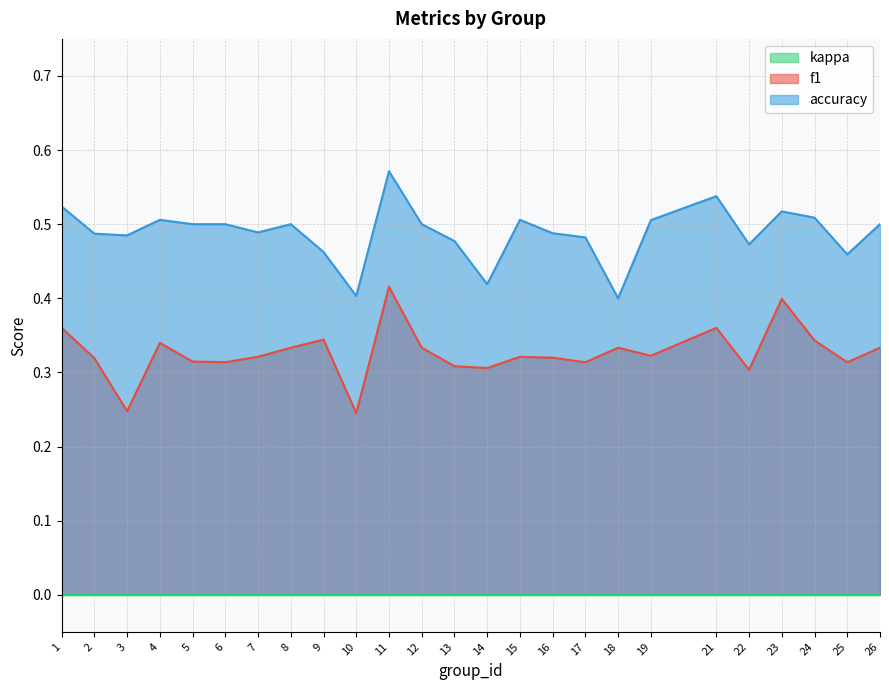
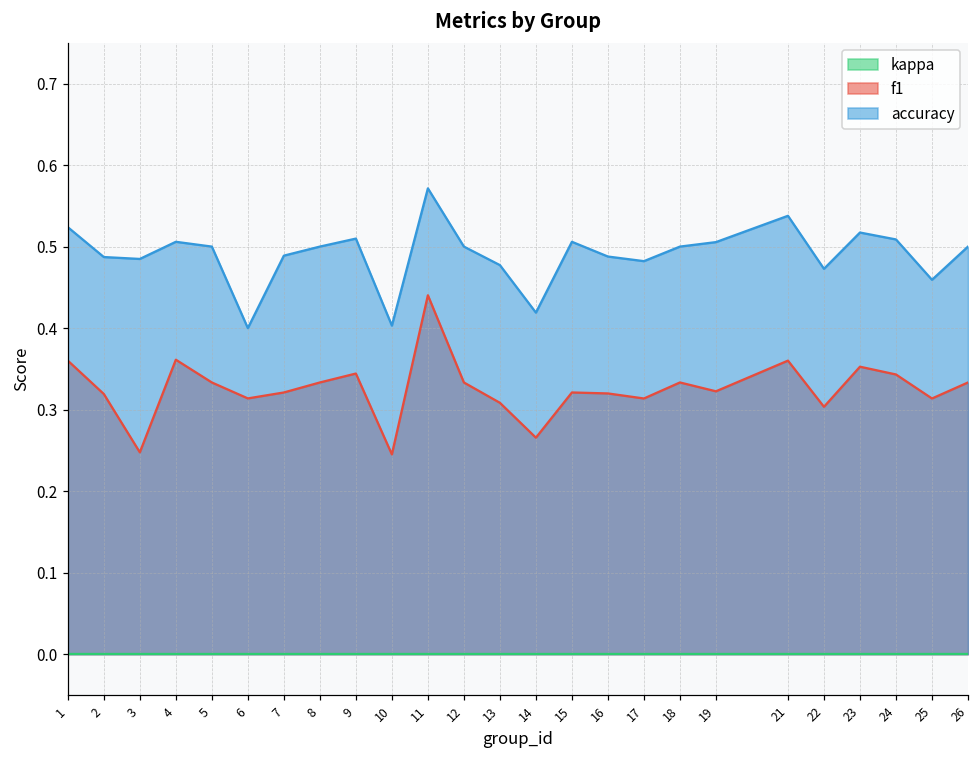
  {
    "kappa": {
      "1": 0.00,
      "2": 0.00,
      "3": 0.00,
      "4": 0.00,
      "5": 0.00,
      "6": 0.00,
      "7": 0.00,
      "8": 0.00,
      "9": 0.00,
      "10": 0.00,
      "11": 0.00,
      "12": 0.00,
      "13": 0.00,
      "14": 0.00,
      "15": 0.00,
      "16": 0.00,
      "17": 0.00,
      "18": 0.00,
      "19": 0.00,
      "21": 0.00,
      "22": 0.00,
      "23": 0.00,
      "24": 0.00,
      "25": 0.00,
      "26": 0.00
    },
    "f1": {
      "1": 0.36,
      "2": 0.32,
      "3": 0.25,
-     "4": 0.34,
-     "5": 0.31,
+     "4": 0.36,
+     "5": 0.33,
      "6": 0.31,
      "7": 0.32,
      "8": 0.33,
      "9": 0.34,
      "10": 0.25,
-     "11": 0.42,
+     "11": 0.44,
      "12": 0.33,
      "13": 0.31,
-     "14": 0.31,
+     "14": 0.27,
      "15": 0.32,
      "16": 0.32,
      "17": 0.31,
      "18": 0.33,
      "19": 0.32,
      "21": 0.36,
      "22": 0.30,
-     "23": 0.40,
+     "23": 0.35,
      "24": 0.34,
      "25": 0.31,
      "26": 0.33
    },
    "accuracy": {
      "1": 0.52,
      "2": 0.49,
      "3": 0.48,
      "4": 0.51,
      "5": 0.50,
-     "6": 0.5,
+     "6": 0.4,
      "7": 0.49,
      "8": 0.50,
-     "9": 0.46,
+     "9": 0.51,
      "10": 0.40,
      "11": 0.57,
      "12": 0.50,
      "13": 0.48,
      "14": 0.42,
      "15": 0.51,
      "16": 0.49,
      "17": 0.48,
-     "18": 0.4,
+     "18": 0.5,
      "19": 0.51,
      "21": 0.54,
      "22": 0.47,
      "23": 0.52,
      "24": 0.51,
      "25": 0.46,
      "26": 0.50
    }
  }
